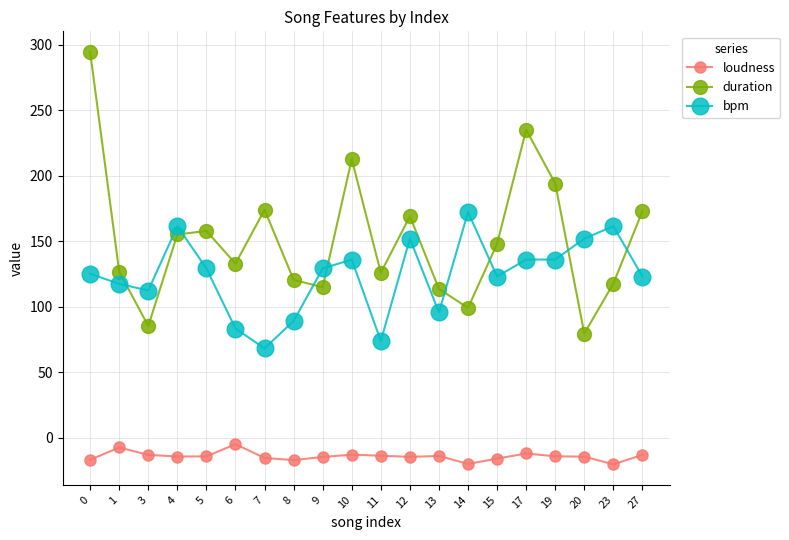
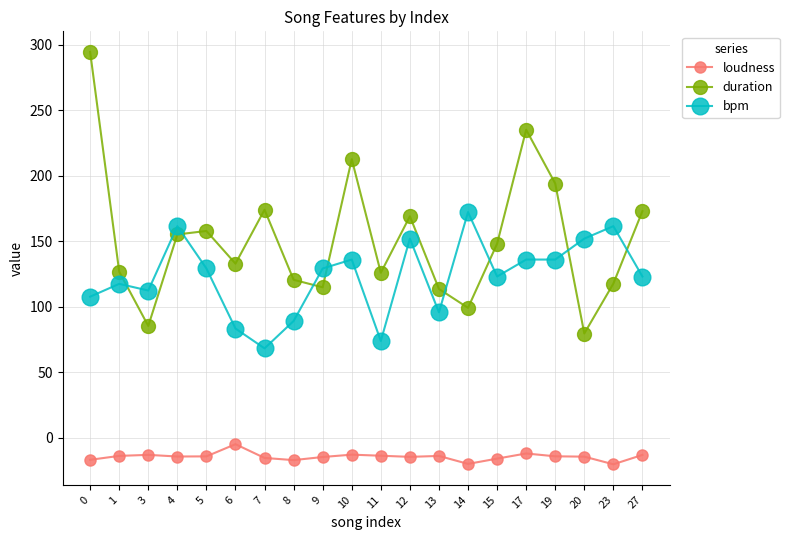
  {
    "loudness": {
      "0": -17,
-     "1": -7,
+     "1": -14,
      "3": -13,
      "4": -14,
      "5": -14,
      "6": -5,
      "7": -15,
      "8": -17,
      "9": -15,
      "10": -13,
      "11": -14,
      "12": -15,
      "13": -14,
      "14": -20,
      "15": -16,
      "17": -12,
      "19": -14,
      "20": -14,
      "23": -20,
      "27": -13
    },
    "duration": {
      "0": 294,
      "1": 127,
      "3": 85,
      "4": 155,
      "5": 158,
      "6": 133,
      "7": 174,
      "8": 121,
      "9": 115,
      "10": 213,
      "11": 126,
      "12": 169,
      "13": 114,
      "14": 99,
      "15": 148,
      "17": 235,
      "19": 194,
      "20": 80,
      "23": 118,
      "27": 173
    },
    "bpm": {
-     "0": 125,
+     "0": 108,
      "1": 117,
      "3": 112,
      "4": 162,
      "5": 129,
      "6": 83,
      "7": 68,
      "8": 89,
      "9": 129,
      "10": 136,
      "11": 74,
      "12": 152,
      "13": 96,
      "14": 172,
      "15": 123,
      "17": 136,
      "19": 136,
      "20": 152,
      "23": 162,
      "27": 123
    }
  }
